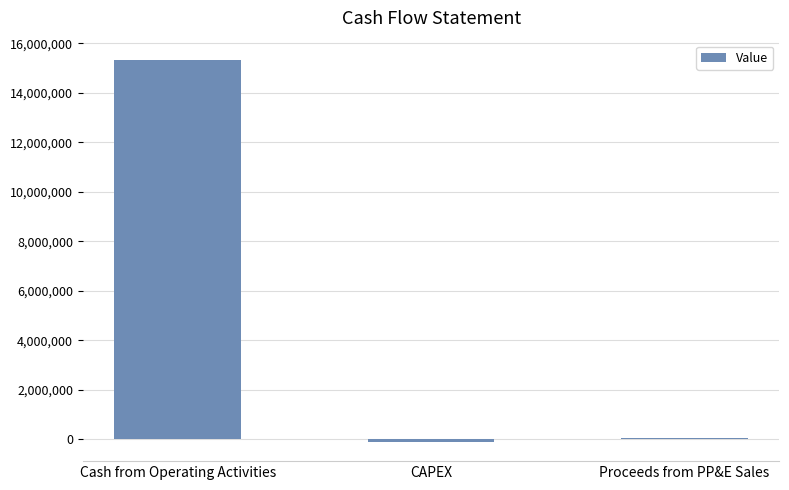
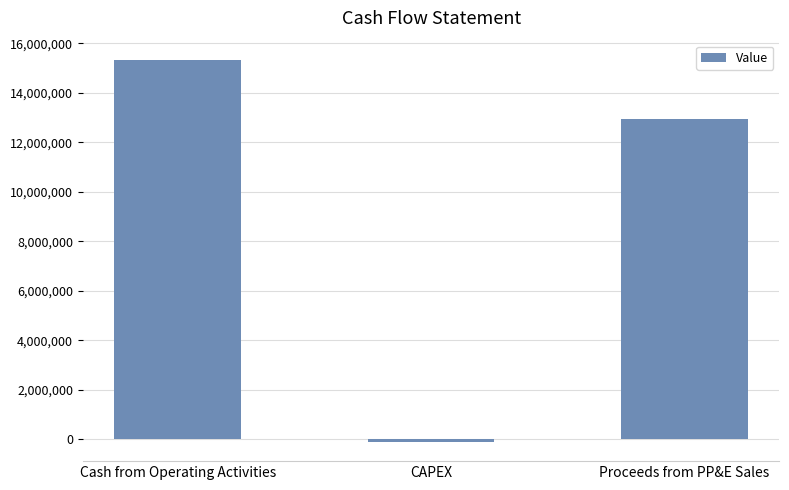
  {
    "Cash from Operating Activities": "15,300,000",
    "CAPEX": "-100,000",
-   "Proceeds from PP&E Sales": "100,000"
+   "Proceeds from PP&E Sales": "12,900,000"
  }
